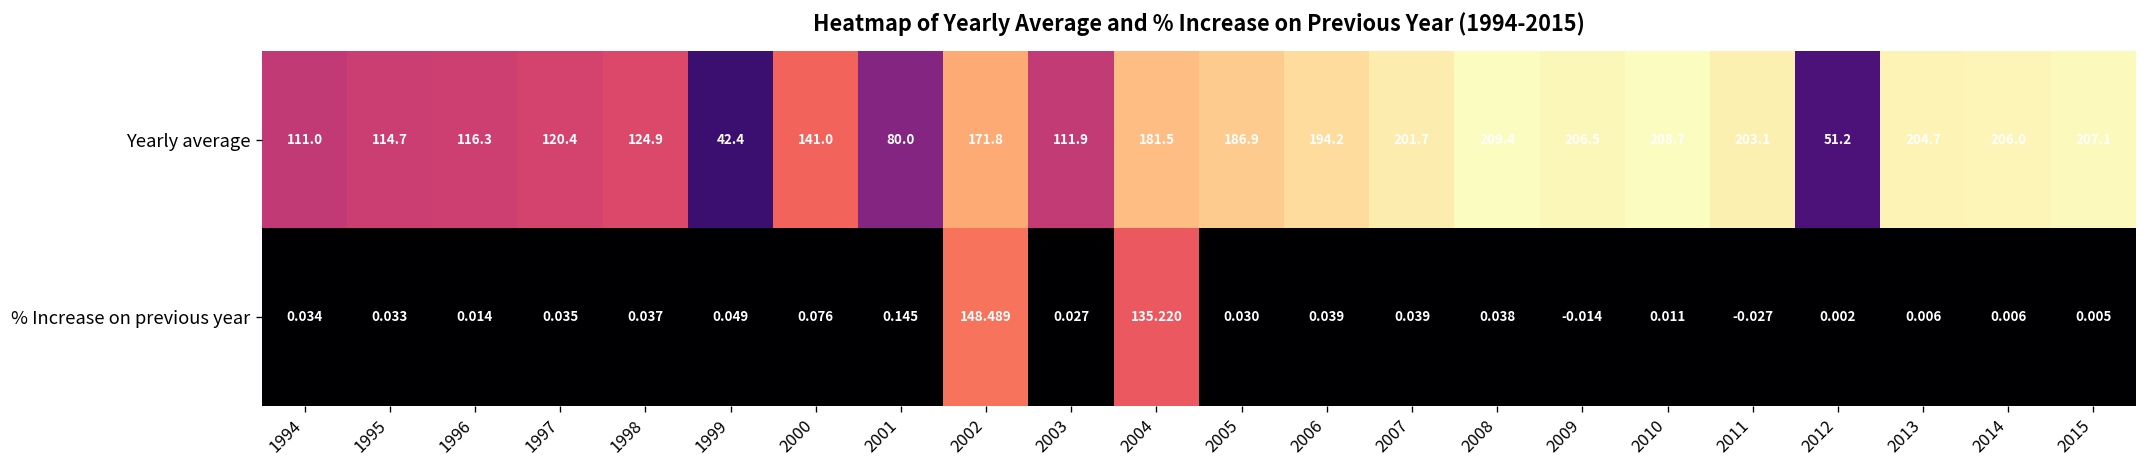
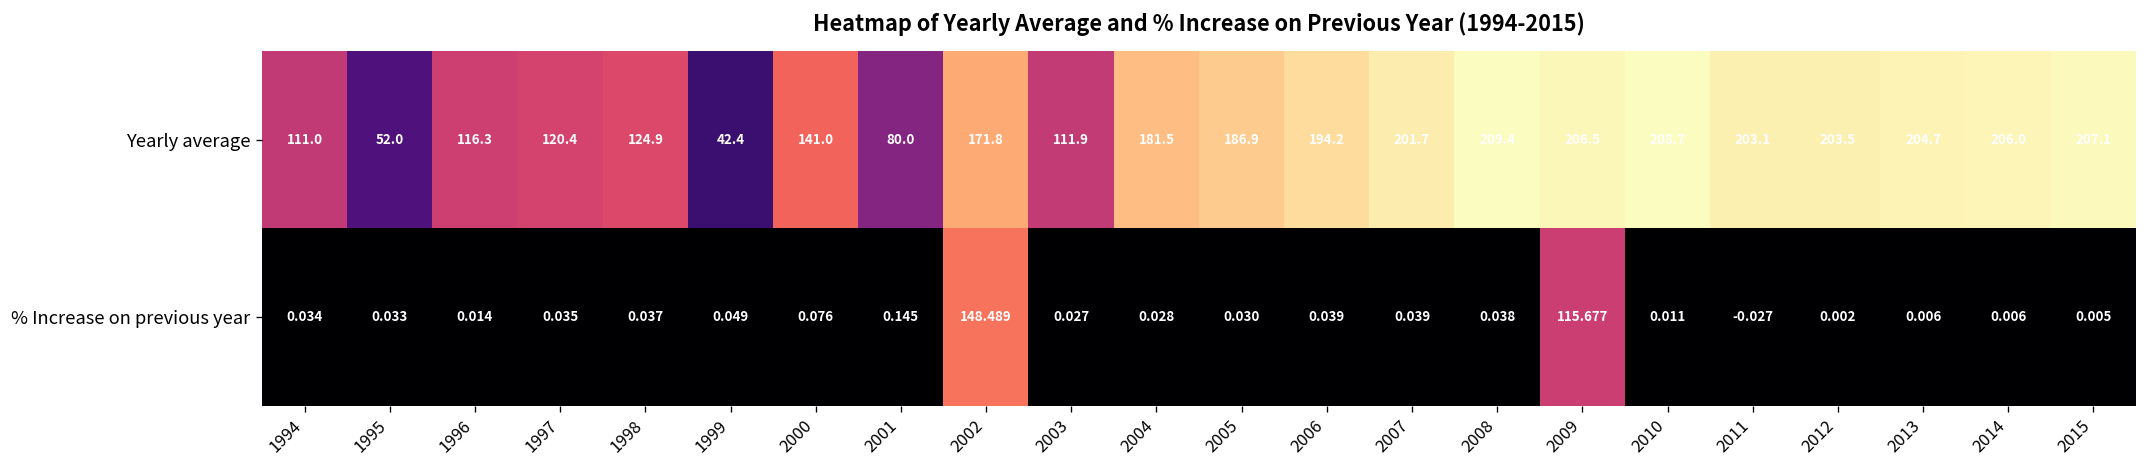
  {
    "Yearly average": {
      "1994": 111.0,
-     "1995": 114.7,
+     "1995": 52.0,
      "1996": 116.3,
      "1997": 120.4,
      "1998": 124.9,
      "1999": 42.4,
      "2000": 141.0,
      "2001": 80.0,
      "2002": 171.8,
      "2003": 111.9,
      "2004": 181.5,
      "2005": 186.9,
      "2006": 194.2,
      "2007": 201.7,
      "2008": 209.4,
      "2009": 206.5,
      "2010": 208.7,
      "2011": 203.1,
-     "2012": 51.2,
+     "2012": 203.5,
      "2013": 204.7,
      "2014": 206.0,
      "2015": 207.1
    },
    "% Increase on previous year": {
      "1994": 0.034,
      "1995": 0.033,
      "1996": 0.014,
      "1997": 0.035,
      "1998": 0.037,
      "1999": 0.049,
      "2000": 0.076,
      "2001": 0.145,
      "2002": 148.489,
      "2003": 0.027,
-     "2004": 135.220,
+     "2004": 0.028,
      "2005": 0.030,
      "2006": 0.039,
      "2007": 0.039,
      "2008": 0.038,
-     "2009": -0.014,
+     "2009": 115.677,
      "2010": 0.011,
      "2011": -0.027,
      "2012": 0.002,
      "2013": 0.006,
      "2014": 0.006,
      "2015": 0.005
    }
  }
